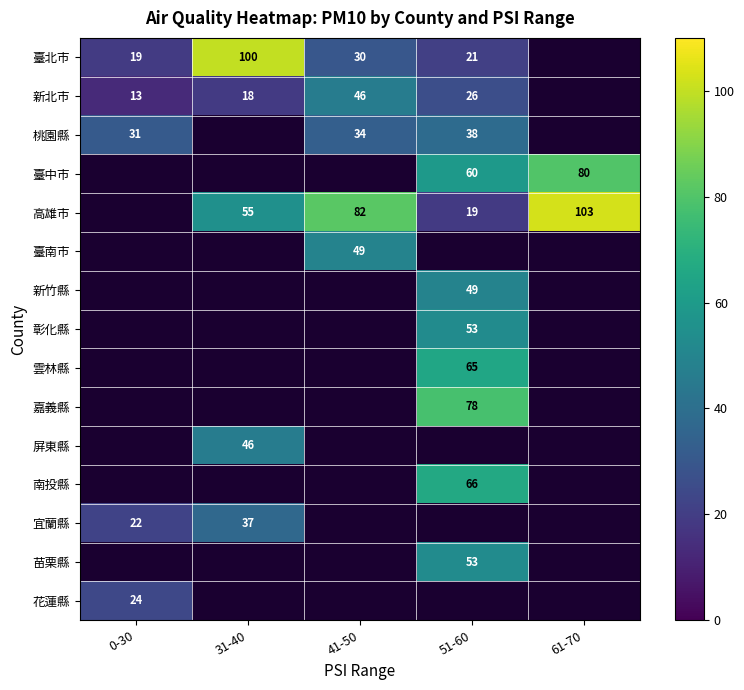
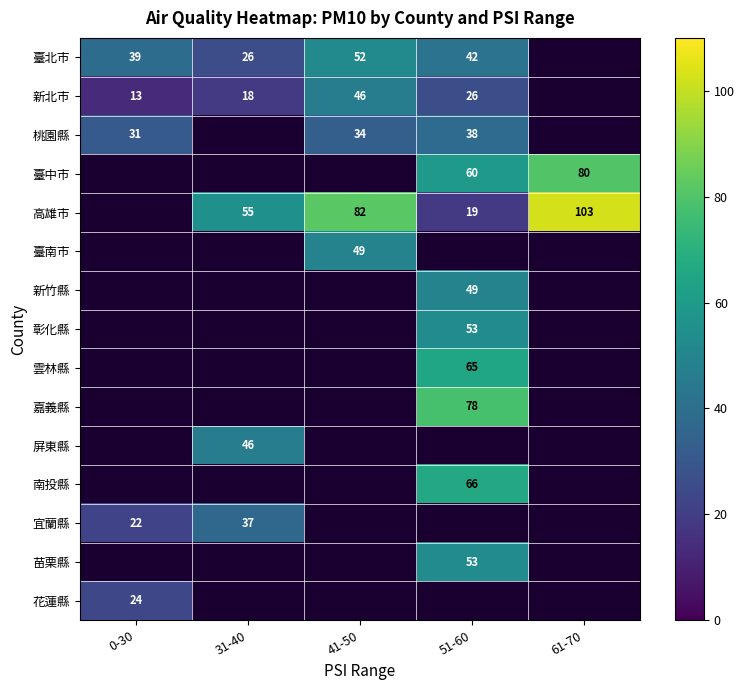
  {
    "臺北市": {
-     "0-30": 19,
-     "31-40": 100,
-     "41-50": 30,
-     "51-60": 21
+     "0-30": 39,
+     "31-40": 26,
+     "41-50": 52,
+     "51-60": 42
    },
    "新北市": {
      "0-30": 13,
      "31-40": 18,
      "41-50": 46,
      "51-60": 26
    },
    "桃園縣": {
      "0-30": 31,
      "41-50": 34,
      "51-60": 38
    },
    "臺中市": {
      "51-60": 60,
      "61-70": 80
    },
    "高雄市": {
      "31-40": 55,
      "41-50": 82,
      "51-60": 19,
      "61-70": 103
    },
    "臺南市": {
      "41-50": 49
    },
    "新竹縣": {
      "51-60": 49
    },
    "彰化縣": {
      "51-60": 53
    },
    "雲林縣": {
      "51-60": 65
    },
    "嘉義縣": {
      "51-60": 78
    },
    "屏東縣": {
      "31-40": 46
    },
    "南投縣": {
      "51-60": 66
    },
    "宜蘭縣": {
      "0-30": 22,
      "31-40": 37
    },
    "苗栗縣": {
      "51-60": 53
    },
    "花蓮縣": {
      "0-30": 24
    }
  }
